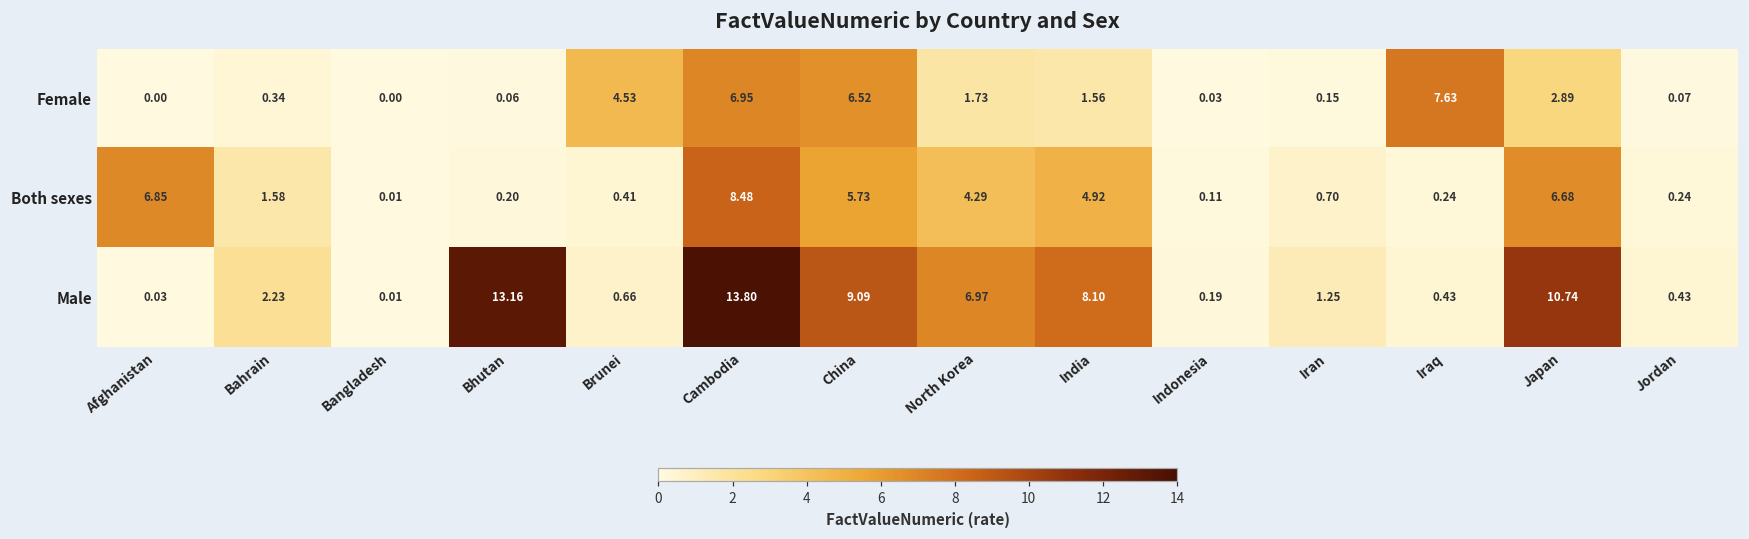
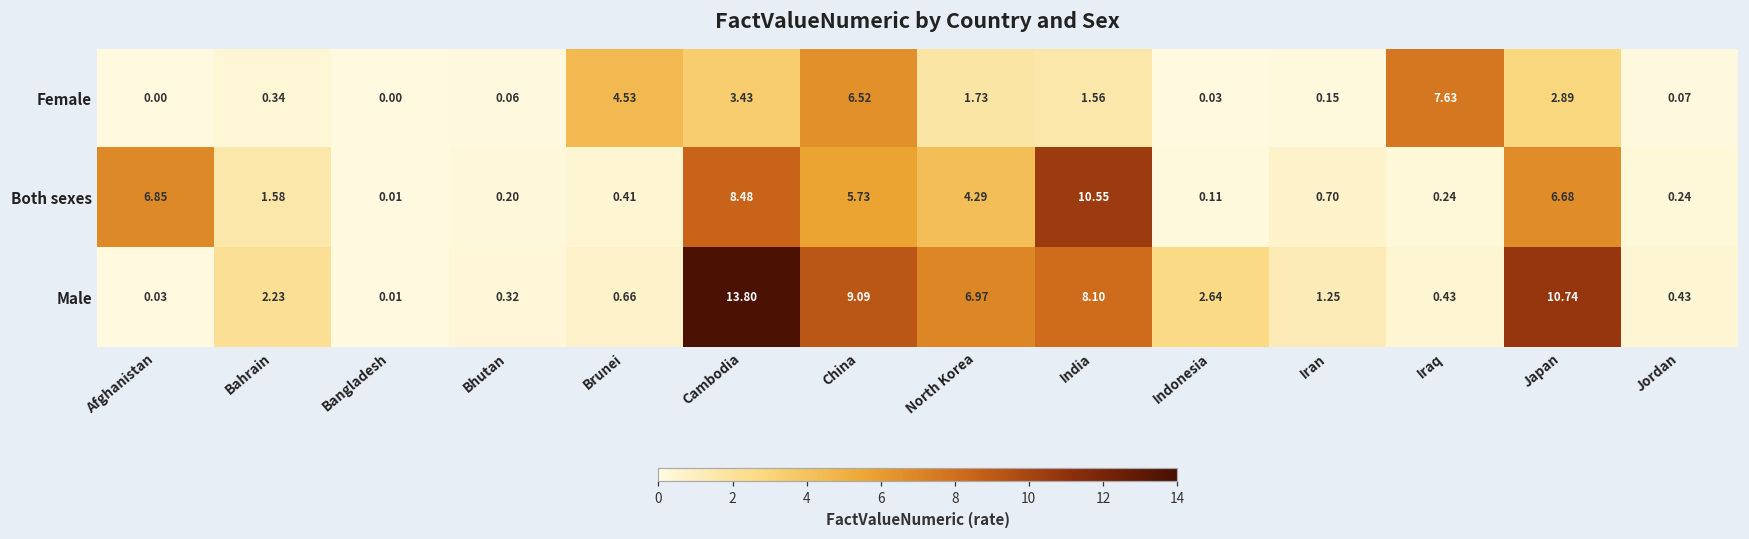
  {
    "Female": {
      "Afghanistan": 0.00,
      "Bahrain": 0.34,
      "Bangladesh": 0.00,
      "Bhutan": 0.06,
      "Brunei": 4.53,
-     "Cambodia": 6.95,
+     "Cambodia": 3.43,
      "China": 6.52,
      "North Korea": 1.73,
      "India": 1.56,
      "Indonesia": 0.03,
      "Iran": 0.15,
      "Iraq": 7.63,
      "Japan": 2.89,
      "Jordan": 0.07
    },
    "Both sexes": {
      "Afghanistan": 6.85,
      "Bahrain": 1.58,
      "Bangladesh": 0.01,
      "Bhutan": 0.20,
      "Brunei": 0.41,
      "Cambodia": 8.48,
      "China": 5.73,
      "North Korea": 4.29,
-     "India": 4.92,
+     "India": 10.55,
      "Indonesia": 0.11,
      "Iran": 0.70,
      "Iraq": 0.24,
      "Japan": 6.68,
      "Jordan": 0.24
    },
    "Male": {
      "Afghanistan": 0.03,
      "Bahrain": 2.23,
      "Bangladesh": 0.01,
-     "Bhutan": 13.16,
+     "Bhutan": 0.32,
      "Brunei": 0.66,
      "Cambodia": 13.80,
      "China": 9.09,
      "North Korea": 6.97,
      "India": 8.10,
-     "Indonesia": 0.19,
+     "Indonesia": 2.64,
      "Iran": 1.25,
      "Iraq": 0.43,
      "Japan": 10.74,
      "Jordan": 0.43
    }
  }
